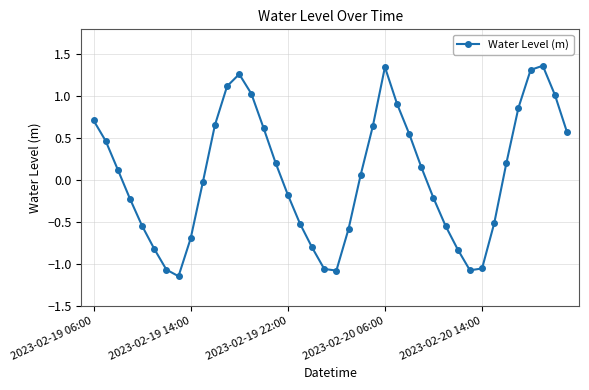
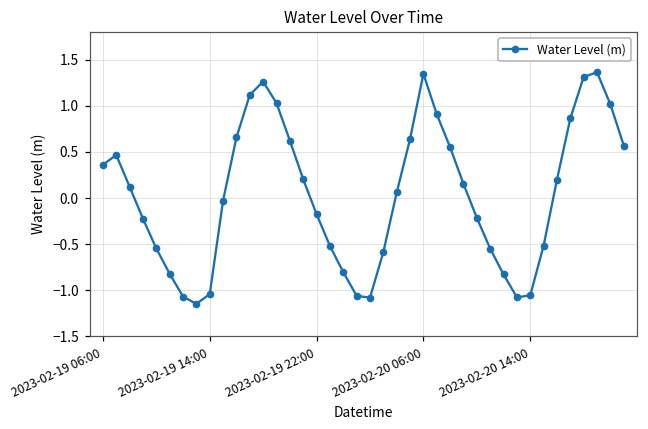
  {
-   "2023-02-19 06:00": 0.7,
-   "2023-02-19 14:00": -0.7,
+   "2023-02-19 06:00": 0.4,
+   "2023-02-19 14:00": -1.0,
    "2023-02-19 22:00": -0.2,
    "2023-02-20 06:00": 1.3,
    "2023-02-20 14:00": -1.1
  }
